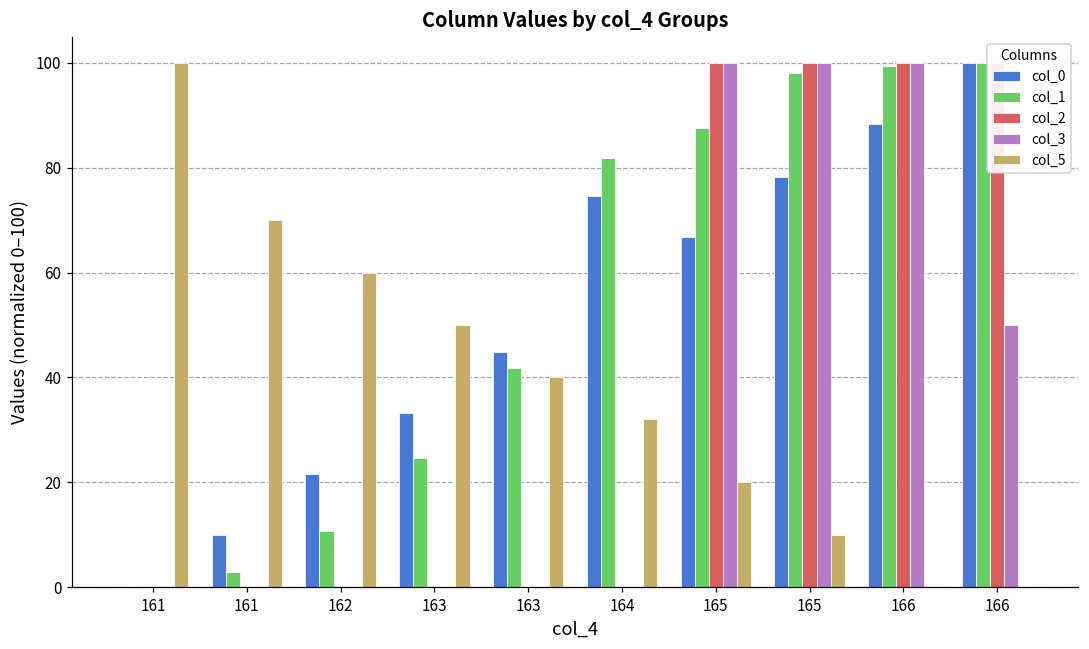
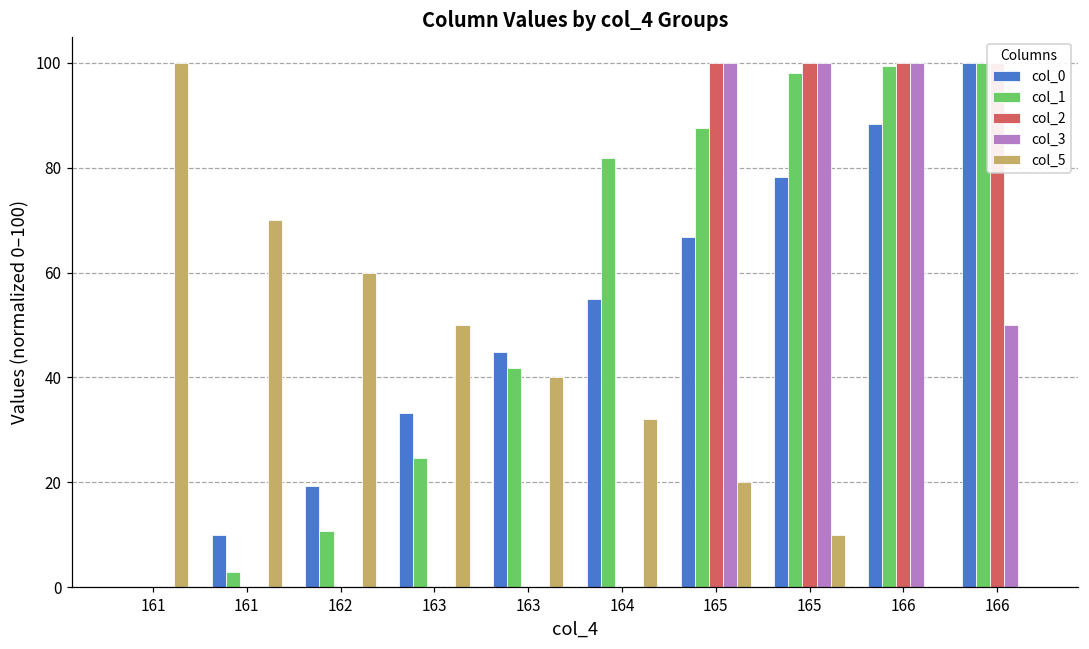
  {
    "col_0": {
-     "162": 22,
-     "164": 75
+     "162": 19,
+     "164": 55
    },
    "col_1": {
      "162": 11,
      "164": 82
    },
    "col_2": {
      "162": 0,
      "164": 0
    },
    "col_3": {
      "162": 0,
      "164": 0
    },
    "col_5": {
      "162": 60,
      "164": 32
    }
  }
